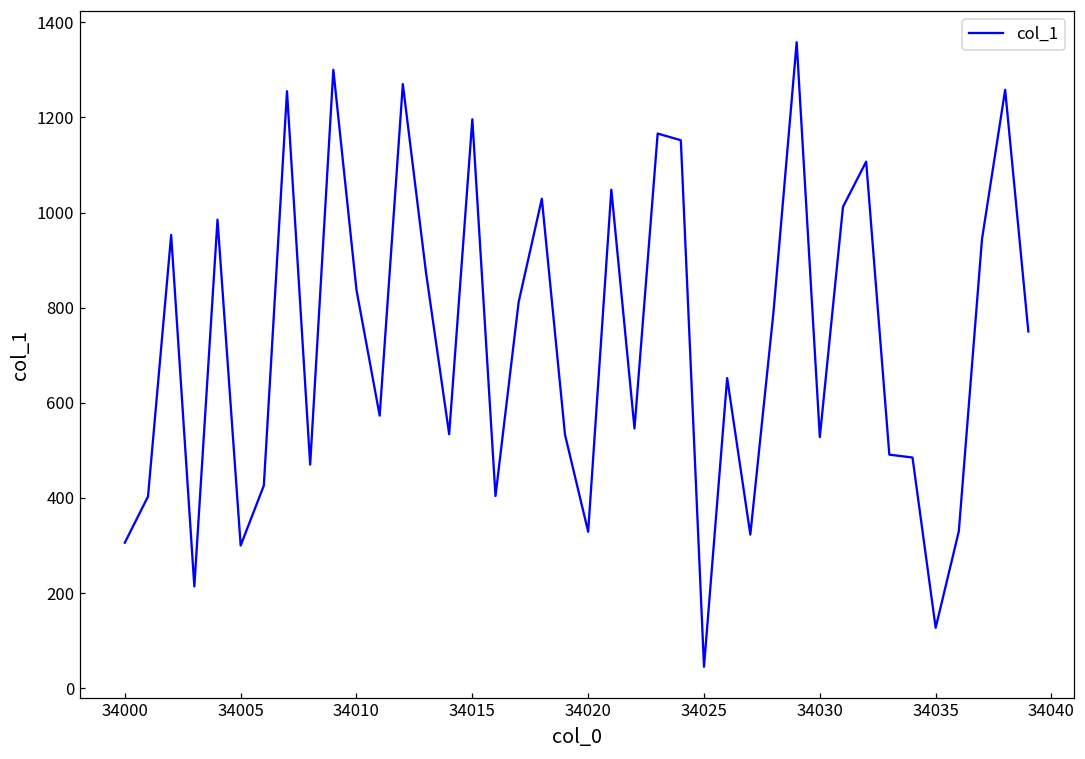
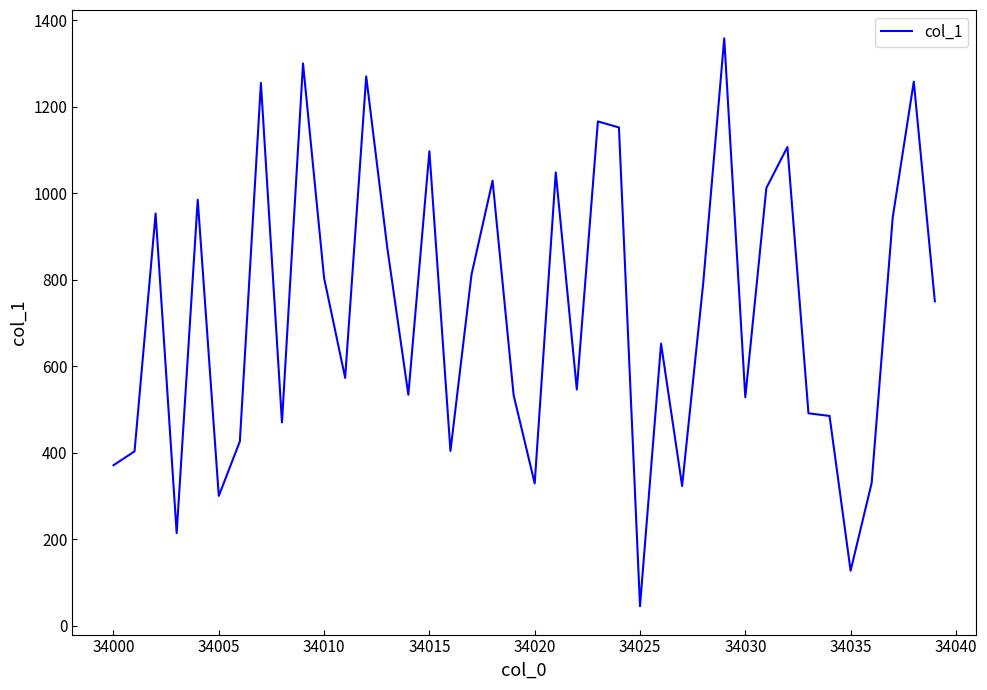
  {
-   "34000": 310,
+   "34000": 370,
    "34005": 300,
-   "34010": 840,
-   "34015": 1200,
+   "34010": 800,
+   "34015": 1100,
    "34020": 330,
    "34025": 50,
    "34030": 530,
    "34035": 130
  }
